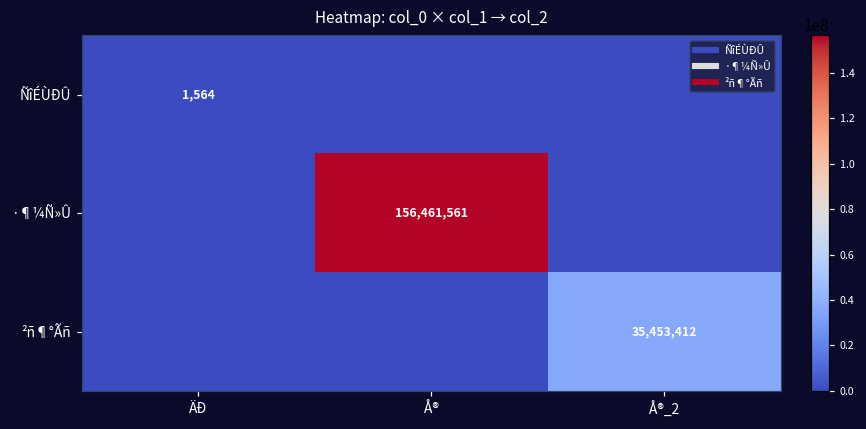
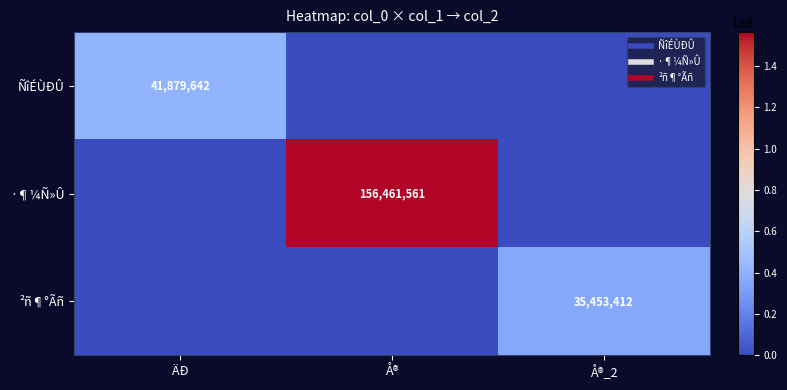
  {
    "ÑîÉÙÐÛ": {
-     "ÄÐ": "1,564"
+     "ÄÐ": "41,879,642"
    },
    "·¶¼Ñ»Û": {
      "Å®": "156,461,561"
    },
    "²ñ¶°Ãñ": {
      "Å®_2": "35,453,412"
    }
  }
